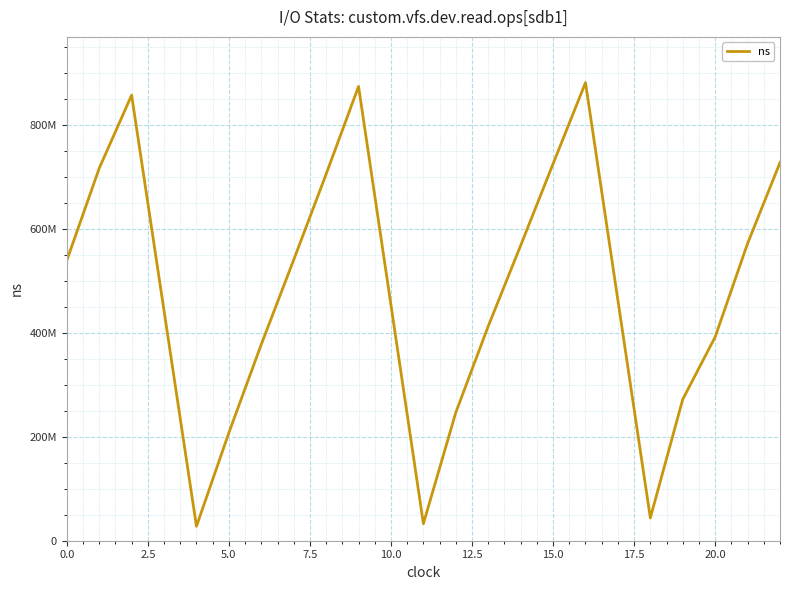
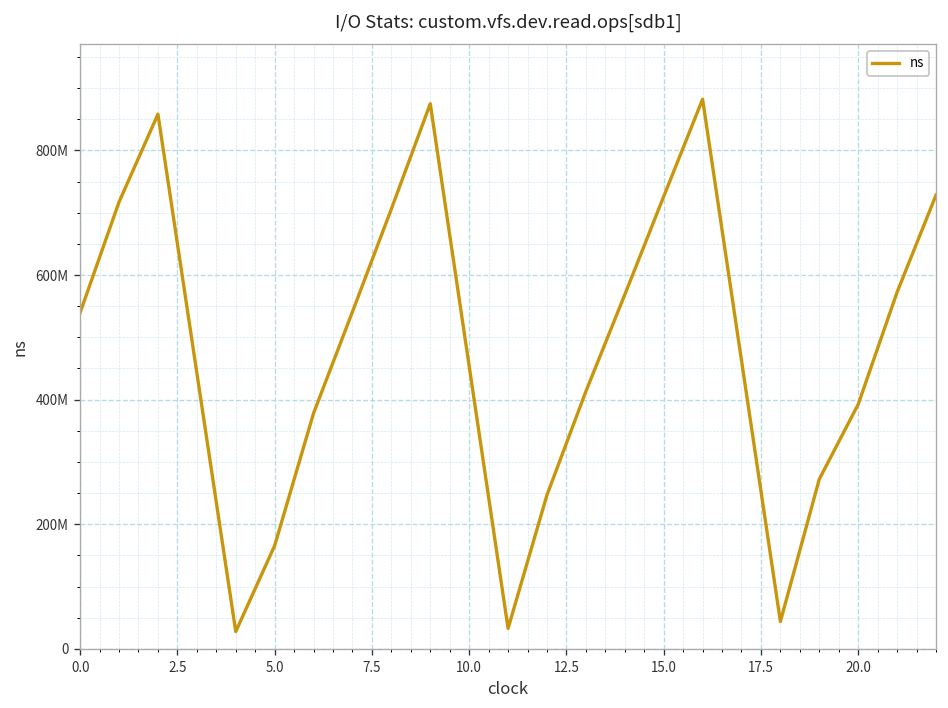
  {
    "0.0": 540000000,
-   "5.0": 210000000,
+   "5.0": 170000000,
    "15.0": 730000000,
    "20.0": 390000000
  }
